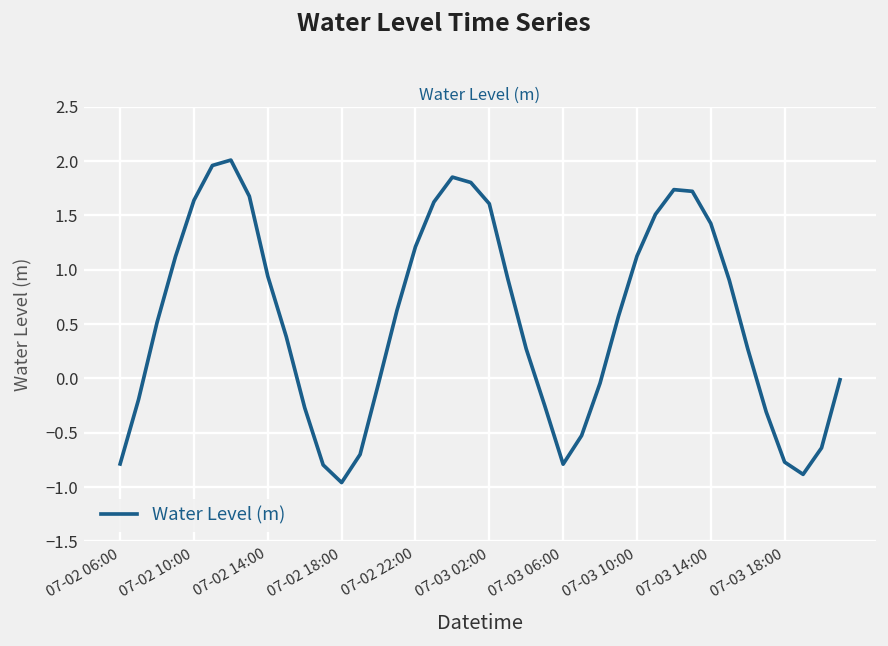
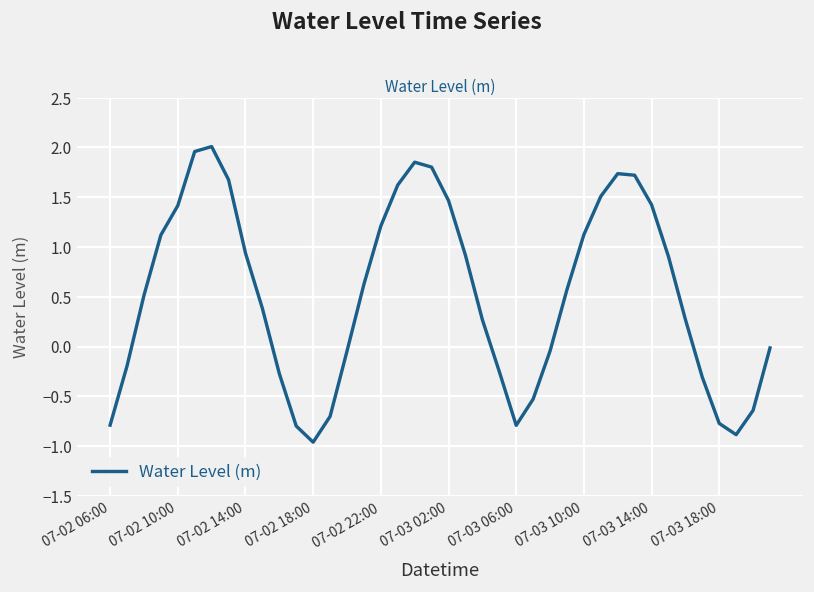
  {
    "07-02 06:00": -0.8,
-   "07-02 10:00": 1.6,
+   "07-02 10:00": 1.4,
    "07-02 14:00": 0.9,
    "07-02 18:00": -1.0,
    "07-02 22:00": 1.2,
-   "07-03 02:00": 1.6,
+   "07-03 02:00": 1.5,
    "07-03 06:00": -0.8,
    "07-03 10:00": 1.1,
    "07-03 14:00": 1.4,
    "07-03 18:00": -0.8
  }
